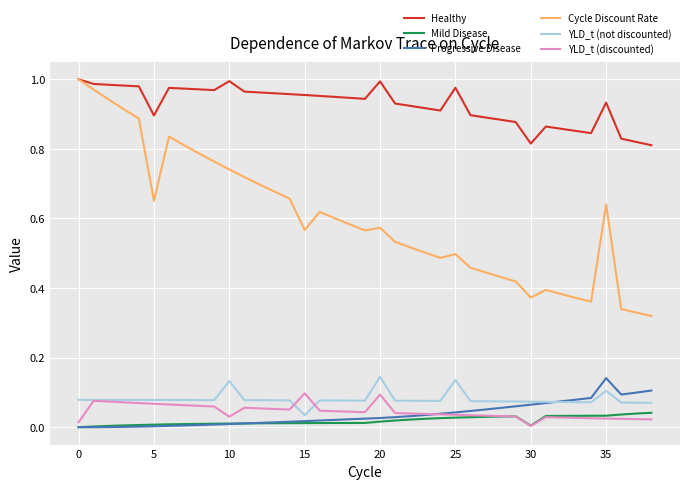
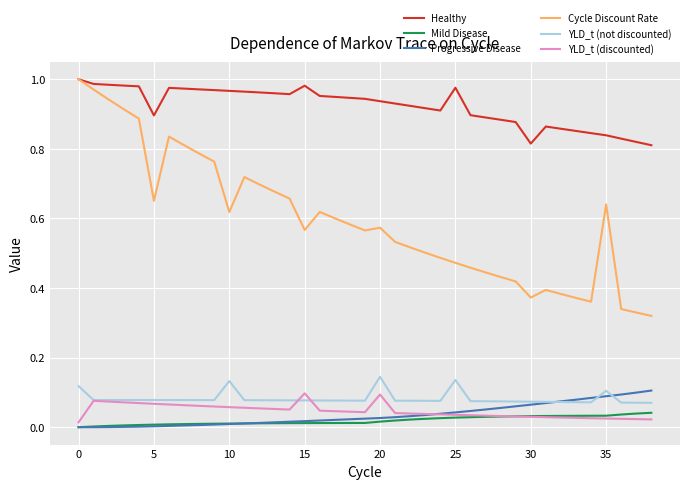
  {
    "Healthy": {
      "5": 0.90,
-     "10": 0.99,
-     "15": 0.95,
-     "20": 0.99,
+     "10": 0.97,
+     "15": 0.98,
+     "20": 0.94,
      "25": 0.98,
      "30": 0.82,
-     "35": 0.93
+     "35": 0.84
    },
    "Mild Disease": {
      "20": 0.02,
      "25": 0.03,
-     "30": 0.00,
+     "30": 0.03,
      "35": 0.03
    },
    "Progressive Disease": {
      "20": 0.03,
      "30": 0.06,
-     "35": 0.14
+     "35": 0.09
    },
    "Cycle Discount Rate": {
      "5": 0.65,
-     "10": 0.74,
+     "10": 0.62,
      "15": 0.57,
      "20": 0.57,
-     "25": 0.50,
+     "25": 0.47,
      "30": 0.37,
      "35": 0.64
    },
    "YLD_t (not discounted)": {
-     "0": 0.08,
+     "0": 0.12,
      "5": 0.08,
      "10": 0.13,
-     "15": 0.03,
+     "15": 0.08,
      "20": 0.14,
      "25": 0.14,
      "30": 0.07,
      "35": 0.10
    },
    "YLD_t (discounted)": {
      "0": 0.01,
      "5": 0.07,
-     "10": 0.03,
+     "10": 0.06,
      "15": 0.10,
      "20": 0.09,
-     "30": 0.00,
+     "30": 0.03,
      "35": 0.02
    }
  }
